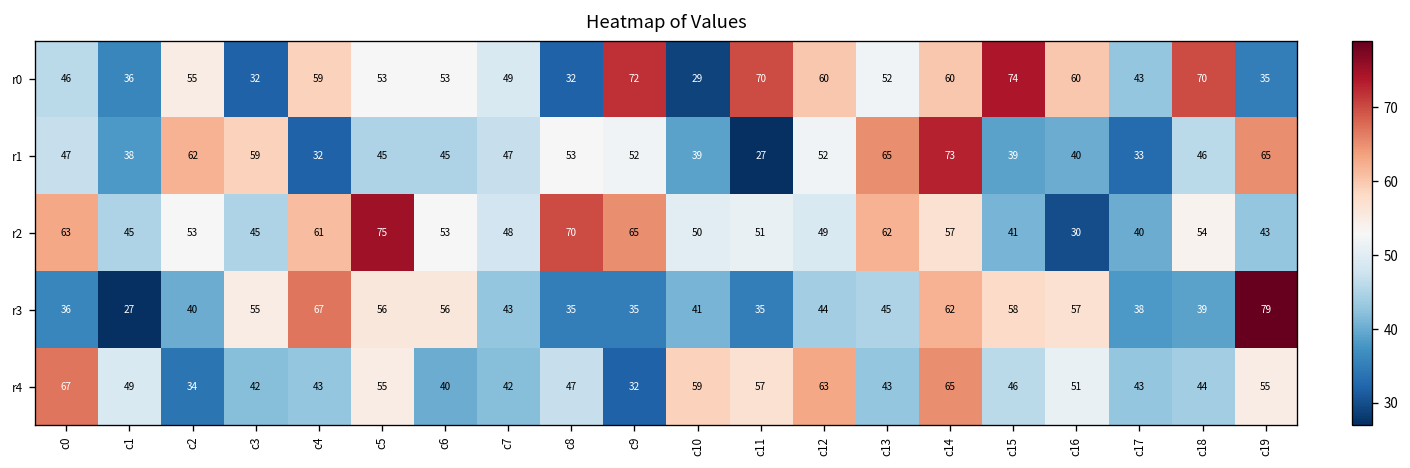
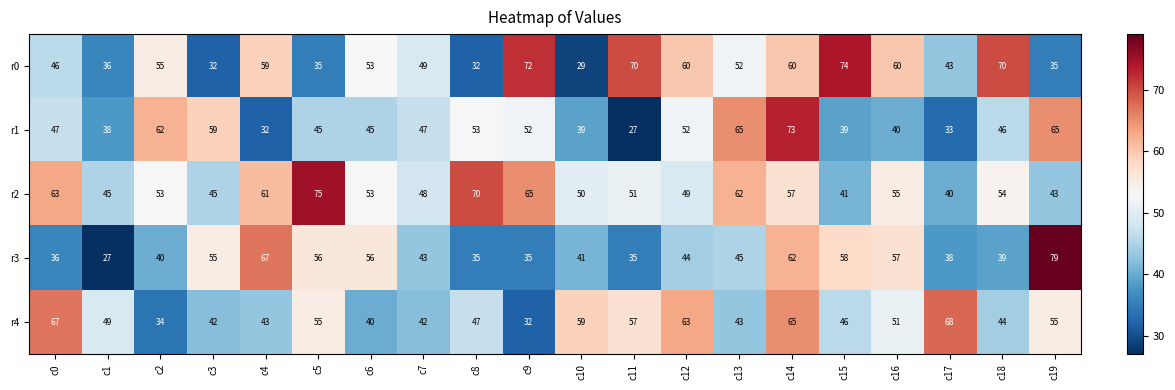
  {
    "r0": {
      "c0": 46,
      "c1": 36,
      "c2": 55,
      "c3": 32,
      "c4": 59,
-     "c5": 53,
+     "c5": 35,
      "c6": 53,
      "c7": 49,
      "c8": 32,
      "c9": 72,
      "c10": 29,
      "c11": 70,
      "c12": 60,
      "c13": 52,
      "c14": 60,
      "c15": 74,
      "c16": 60,
      "c17": 43,
      "c18": 70,
      "c19": 35
    },
    "r1": {
      "c0": 47,
      "c1": 38,
      "c2": 62,
      "c3": 59,
      "c4": 32,
      "c5": 45,
      "c6": 45,
      "c7": 47,
      "c8": 53,
      "c9": 52,
      "c10": 39,
      "c11": 27,
      "c12": 52,
      "c13": 65,
      "c14": 73,
      "c15": 39,
      "c16": 40,
      "c17": 33,
      "c18": 46,
      "c19": 65
    },
    "r2": {
      "c0": 63,
      "c1": 45,
      "c2": 53,
      "c3": 45,
      "c4": 61,
      "c5": 75,
      "c6": 53,
      "c7": 48,
      "c8": 70,
      "c9": 65,
      "c10": 50,
      "c11": 51,
      "c12": 49,
      "c13": 62,
      "c14": 57,
      "c15": 41,
-     "c16": 30,
+     "c16": 55,
      "c17": 40,
      "c18": 54,
      "c19": 43
    },
    "r3": {
      "c0": 36,
      "c1": 27,
      "c2": 40,
      "c3": 55,
      "c4": 67,
      "c5": 56,
      "c6": 56,
      "c7": 43,
      "c8": 35,
      "c9": 35,
      "c10": 41,
      "c11": 35,
      "c12": 44,
      "c13": 45,
      "c14": 62,
      "c15": 58,
      "c16": 57,
      "c17": 38,
      "c18": 39,
      "c19": 79
    },
    "r4": {
      "c0": 67,
      "c1": 49,
      "c2": 34,
      "c3": 42,
      "c4": 43,
      "c5": 55,
      "c6": 40,
      "c7": 42,
      "c8": 47,
      "c9": 32,
      "c10": 59,
      "c11": 57,
      "c12": 63,
      "c13": 43,
      "c14": 65,
      "c15": 46,
      "c16": 51,
-     "c17": 43,
+     "c17": 68,
      "c18": 44,
      "c19": 55
    }
  }
